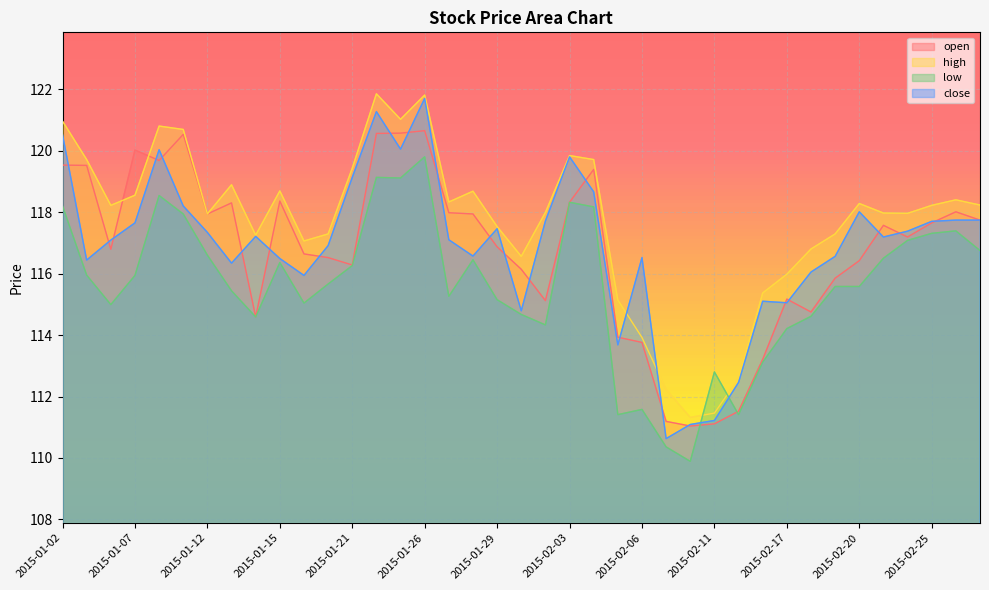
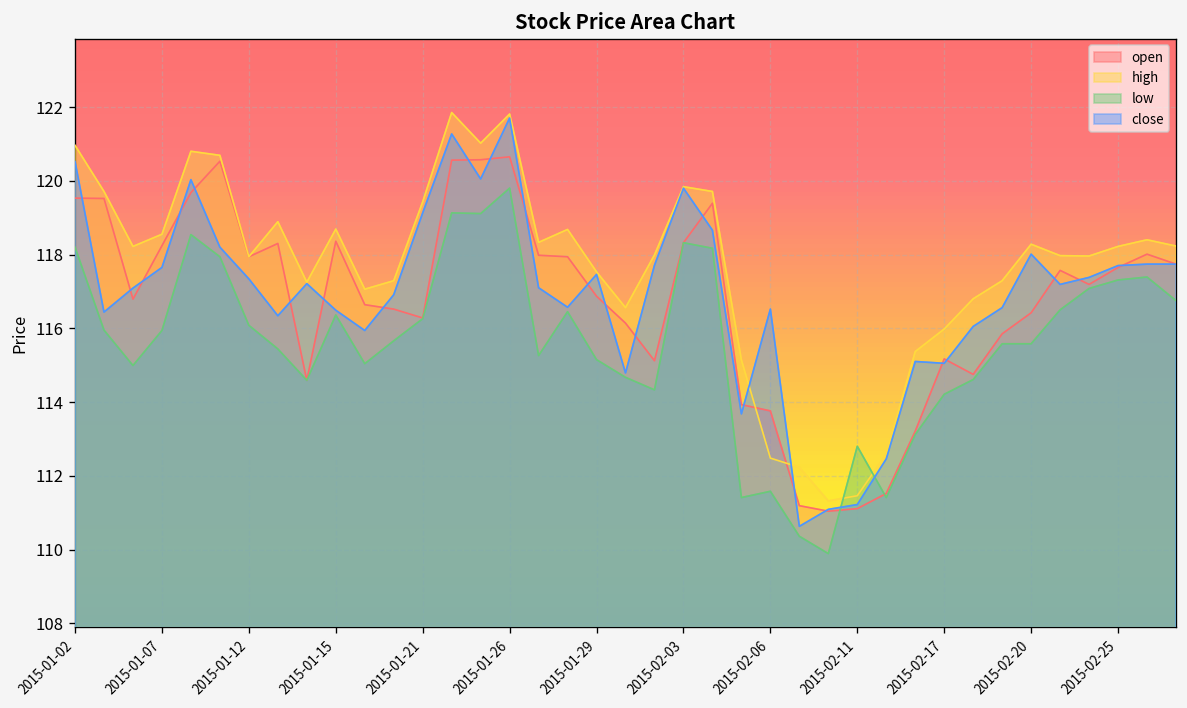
  {
    "open": {
      "2015-01-02": 119.5,
-     "2015-01-07": 120.0,
+     "2015-01-07": 118.2,
      "2015-01-15": 118.4,
      "2015-01-26": 120.7,
      "2015-01-29": 116.9,
      "2015-02-06": 113.8,
      "2015-02-11": 111.1,
      "2015-02-17": 115.2,
      "2015-02-20": 116.4
    },
    "high": {
      "2015-01-02": 121.0,
      "2015-01-07": 118.6,
      "2015-01-15": 118.7,
      "2015-01-21": 119.4,
      "2015-01-26": 121.8,
-     "2015-02-06": 113.9,
+     "2015-02-06": 112.5,
      "2015-02-11": 111.5,
      "2015-02-17": 116.0,
      "2015-02-20": 118.3,
      "2015-02-25": 118.2
    },
    "low": {
      "2015-01-02": 118.2,
      "2015-01-07": 115.9,
-     "2015-01-12": 116.6,
+     "2015-01-12": 116.1,
      "2015-01-15": 116.4,
      "2015-01-26": 119.8,
      "2015-01-29": 115.2,
      "2015-02-06": 111.6,
      "2015-02-11": 112.8,
      "2015-02-17": 114.2,
      "2015-02-20": 115.6,
      "2015-02-25": 117.3
    },
    "close": {
      "2015-01-02": 120.5,
      "2015-01-07": 117.7,
      "2015-01-12": 117.3,
      "2015-01-15": 116.5,
      "2015-01-21": 119.1,
      "2015-01-26": 121.7,
      "2015-02-06": 116.5,
      "2015-02-11": 111.2,
      "2015-02-17": 115.1,
      "2015-02-20": 118.0
    }
  }
